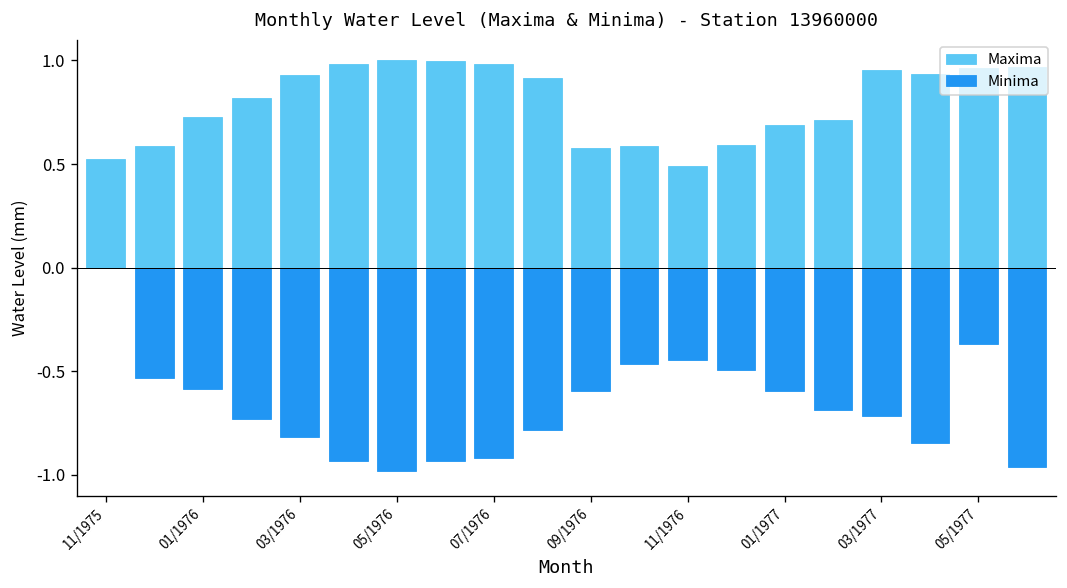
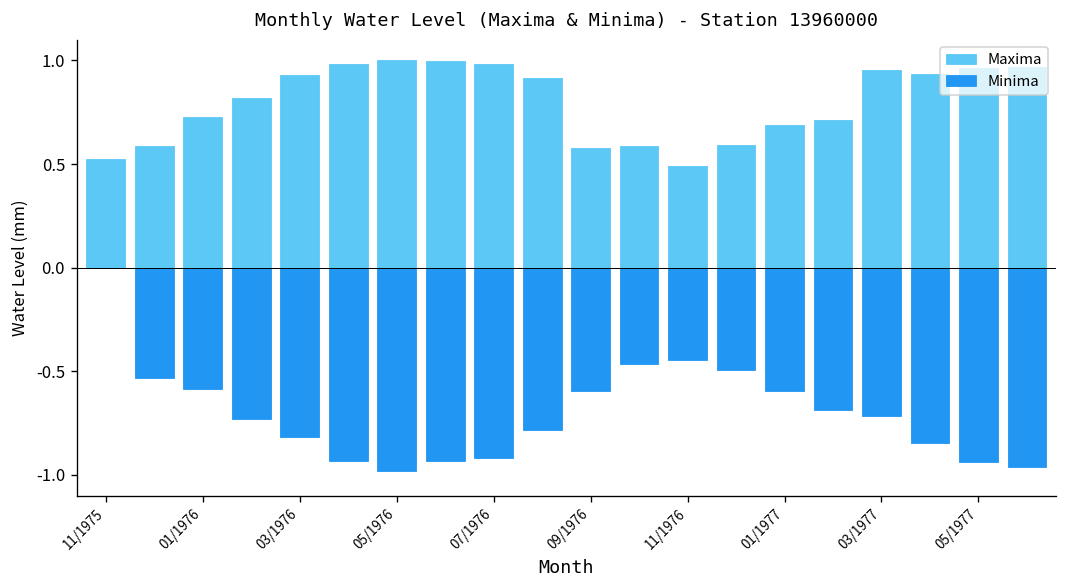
  {
    "Maxima": {
      "11/1975": 0.52,
      "01/1976": 0.73,
      "03/1976": 0.93,
      "05/1976": 1.00,
      "07/1976": 0.98,
      "09/1976": 0.58,
      "11/1976": 0.49,
      "01/1977": 0.69,
      "03/1977": 0.95
    },
    "Minima": {
      "11/1975": 0.00,
      "01/1976": -0.59,
      "03/1976": -0.82,
      "05/1976": -0.98,
      "07/1976": -0.92,
      "09/1976": -0.59,
      "11/1976": -0.44,
      "01/1977": -0.59,
      "03/1977": -0.71,
-     "05/1977": -0.37
+     "05/1977": -0.94
    }
  }
